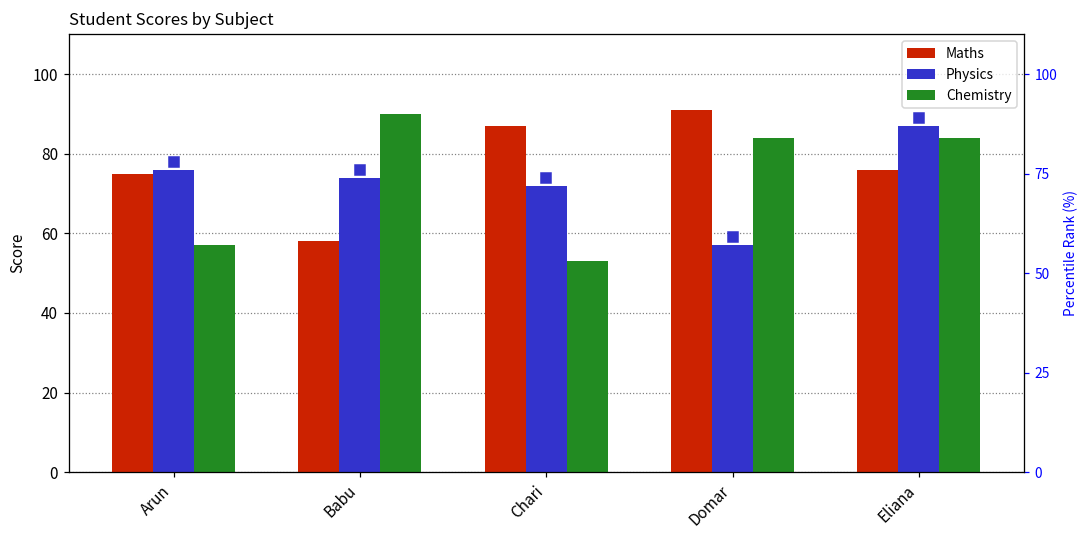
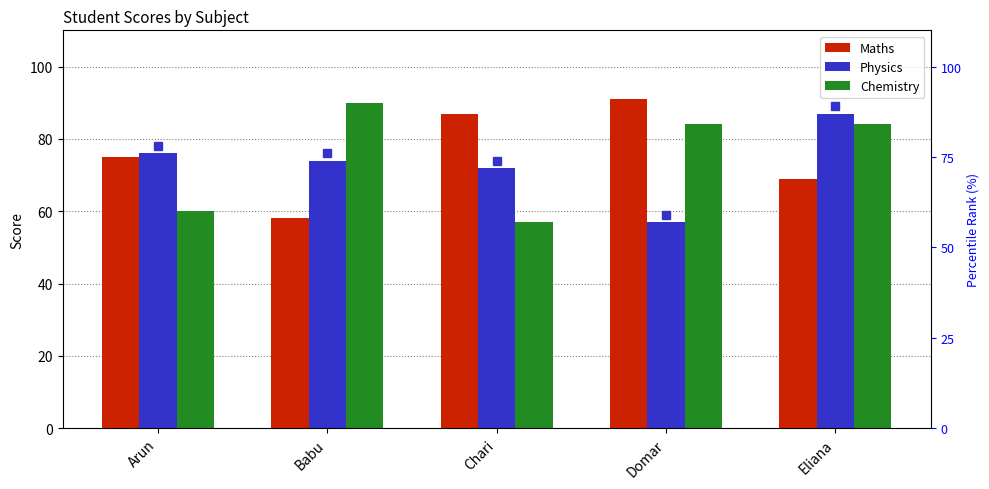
  {
    "Maths": {
      "Arun": 75,
      "Babu": 58,
      "Chari": 87,
      "Domar": 91,
-     "Eliana": 76
+     "Eliana": 69
    },
    "Chemistry": {
-     "Arun": 57,
+     "Arun": 60,
      "Babu": 90,
-     "Chari": 53,
+     "Chari": 57,
      "Domar": 84,
      "Eliana": 84
    }
  }
